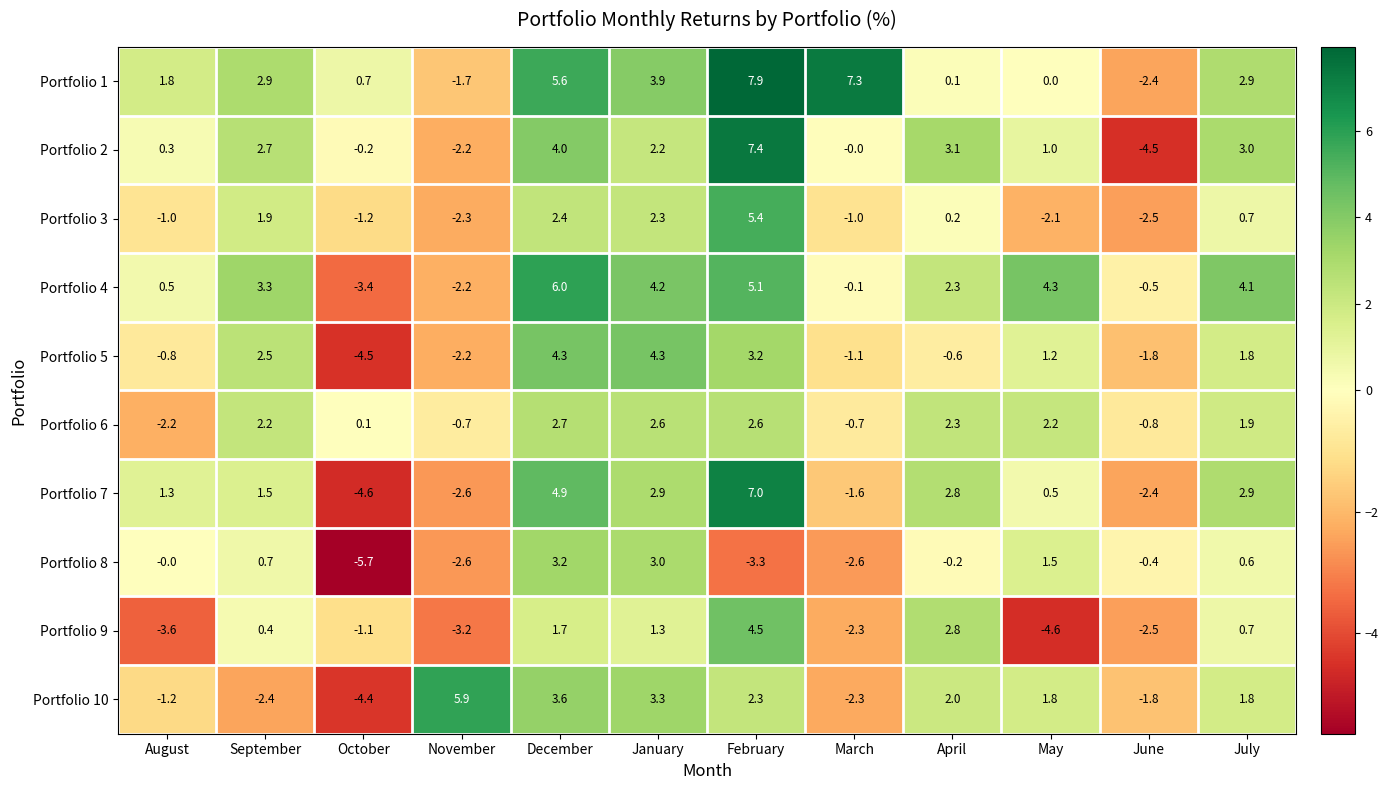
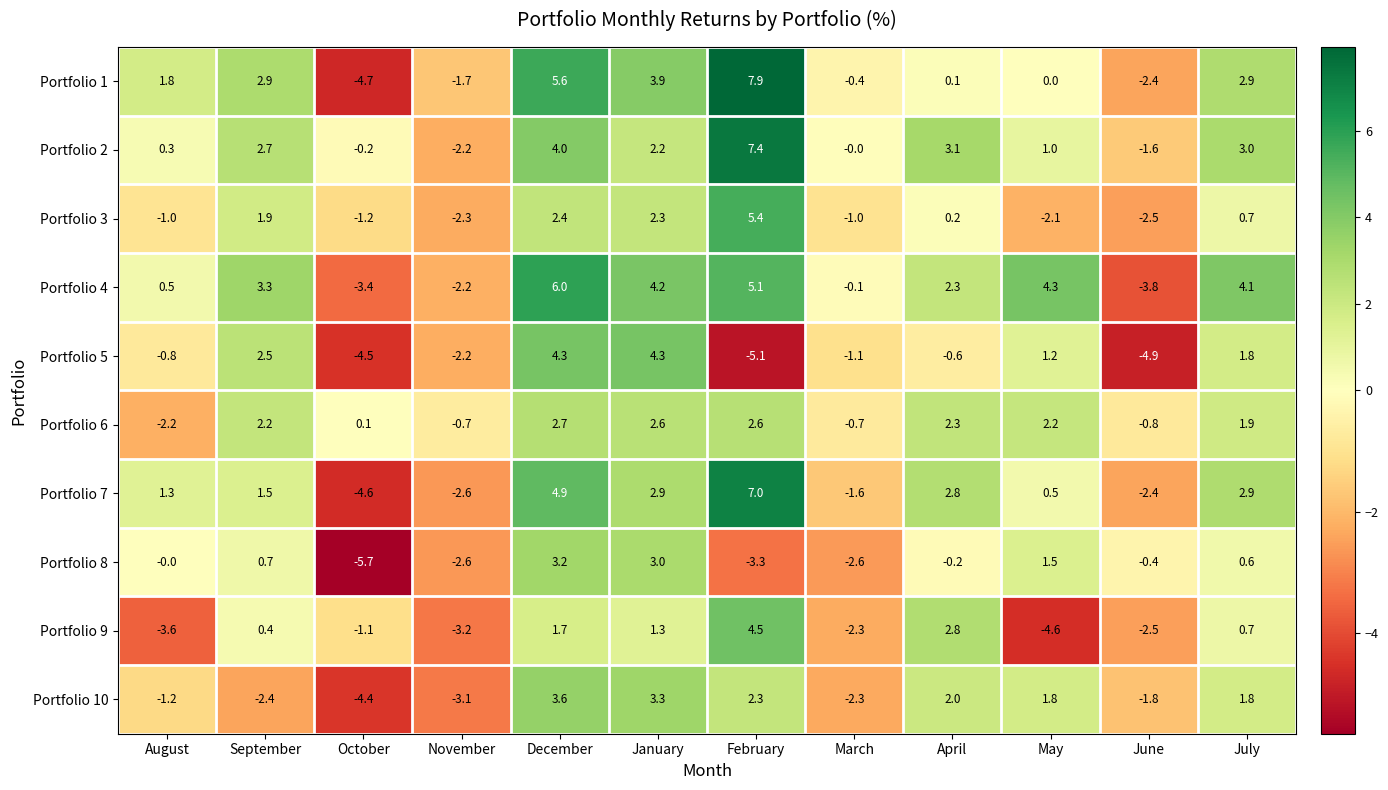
  {
    "Portfolio 1": {
      "August": 1.8,
      "September": 2.9,
-     "October": 0.7,
+     "October": -4.7,
      "November": -1.7,
      "December": 5.6,
      "January": 3.9,
      "February": 7.9,
-     "March": 7.3,
+     "March": -0.4,
      "April": 0.1,
      "May": 0.0,
      "June": -2.4,
      "July": 2.9
    },
    "Portfolio 2": {
      "August": 0.3,
      "September": 2.7,
      "October": -0.2,
      "November": -2.2,
      "December": 4.0,
      "January": 2.2,
      "February": 7.4,
      "March": -0.0,
      "April": 3.1,
      "May": 1.0,
-     "June": -4.5,
+     "June": -1.6,
      "July": 3.0
    },
    "Portfolio 3": {
      "August": -1.0,
      "September": 1.9,
      "October": -1.2,
      "November": -2.3,
      "December": 2.4,
      "January": 2.3,
      "February": 5.4,
      "March": -1.0,
      "April": 0.2,
      "May": -2.1,
      "June": -2.5,
      "July": 0.7
    },
    "Portfolio 4": {
      "August": 0.5,
      "September": 3.3,
      "October": -3.4,
      "November": -2.2,
      "December": 6.0,
      "January": 4.2,
      "February": 5.1,
      "March": -0.1,
      "April": 2.3,
      "May": 4.3,
-     "June": -0.5,
+     "June": -3.8,
      "July": 4.1
    },
    "Portfolio 5": {
      "August": -0.8,
      "September": 2.5,
      "October": -4.5,
      "November": -2.2,
      "December": 4.3,
      "January": 4.3,
-     "February": 3.2,
+     "February": -5.1,
      "March": -1.1,
      "April": -0.6,
      "May": 1.2,
-     "June": -1.8,
+     "June": -4.9,
      "July": 1.8
    },
    "Portfolio 6": {
      "August": -2.2,
      "September": 2.2,
      "October": 0.1,
      "November": -0.7,
      "December": 2.7,
      "January": 2.6,
      "February": 2.6,
      "March": -0.7,
      "April": 2.3,
      "May": 2.2,
      "June": -0.8,
      "July": 1.9
    },
    "Portfolio 7": {
      "August": 1.3,
      "September": 1.5,
      "October": -4.6,
      "November": -2.6,
      "December": 4.9,
      "January": 2.9,
      "February": 7.0,
      "March": -1.6,
      "April": 2.8,
      "May": 0.5,
      "June": -2.4,
      "July": 2.9
    },
    "Portfolio 8": {
      "August": -0.0,
      "September": 0.7,
      "October": -5.7,
      "November": -2.6,
      "December": 3.2,
      "January": 3.0,
      "February": -3.3,
      "March": -2.6,
      "April": -0.2,
      "May": 1.5,
      "June": -0.4,
      "July": 0.6
    },
    "Portfolio 9": {
      "August": -3.6,
      "September": 0.4,
      "October": -1.1,
      "November": -3.2,
      "December": 1.7,
      "January": 1.3,
      "February": 4.5,
      "March": -2.3,
      "April": 2.8,
      "May": -4.6,
      "June": -2.5,
      "July": 0.7
    },
    "Portfolio 10": {
      "August": -1.2,
      "September": -2.4,
      "October": -4.4,
-     "November": 5.9,
+     "November": -3.1,
      "December": 3.6,
      "January": 3.3,
      "February": 2.3,
      "March": -2.3,
      "April": 2.0,
      "May": 1.8,
      "June": -1.8,
      "July": 1.8
    }
  }
